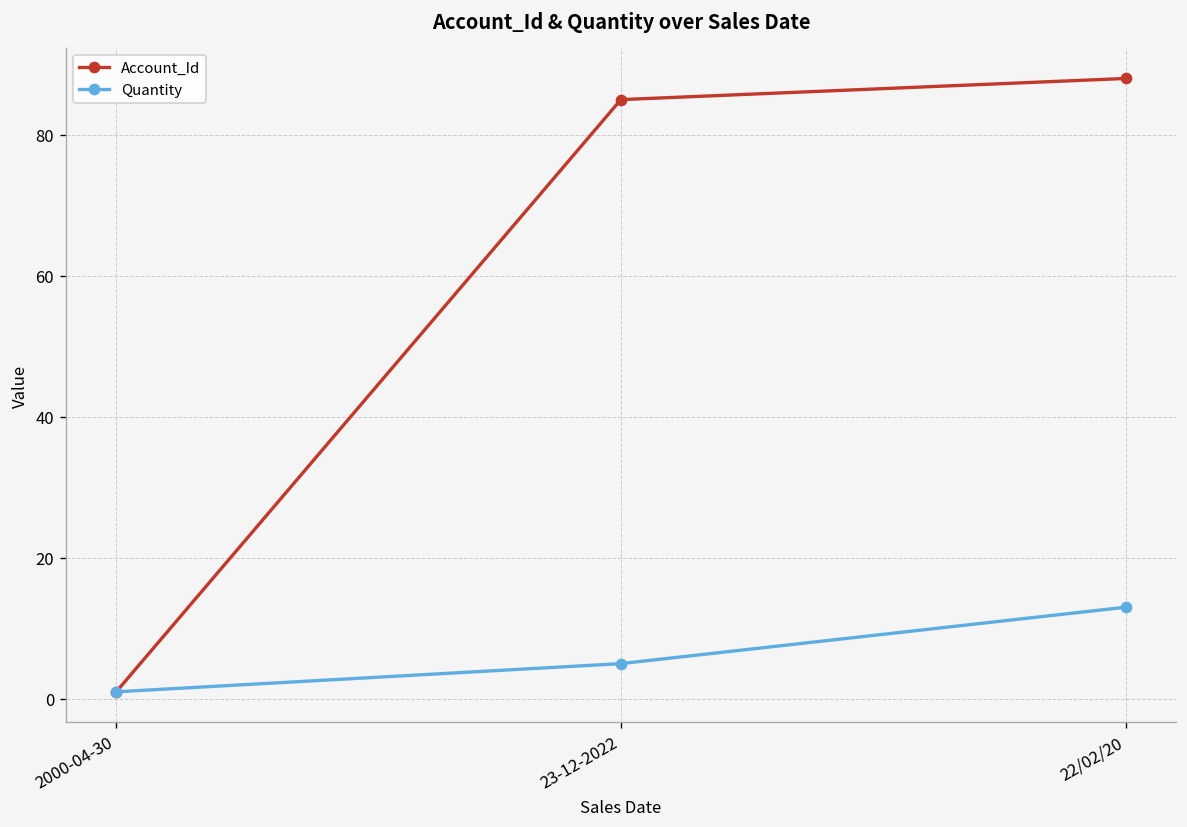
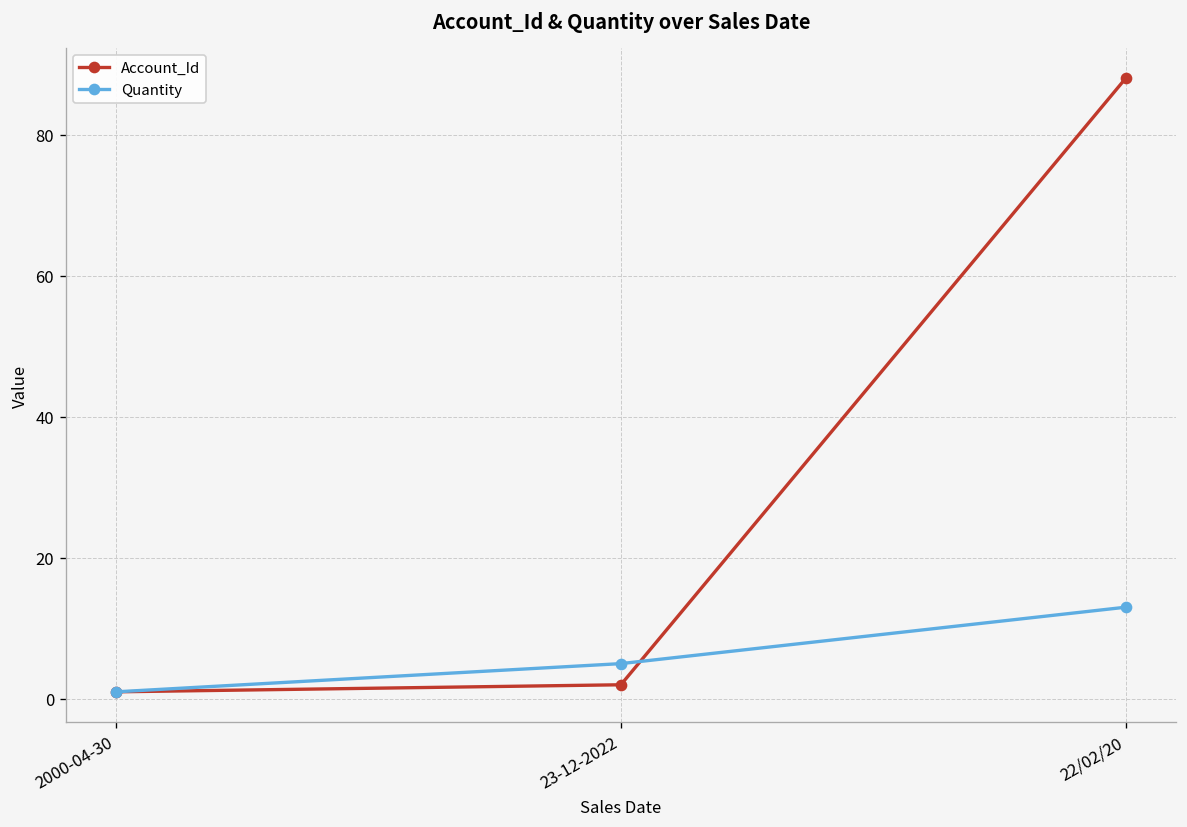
  {
    "Account_Id": {
-     "23-12-2022": 85,
+     "23-12-2022": 2,
      "22/02/20": 88
    },
    "Quantity": {
      "23-12-2022": 5,
      "22/02/20": 13
    }
  }
